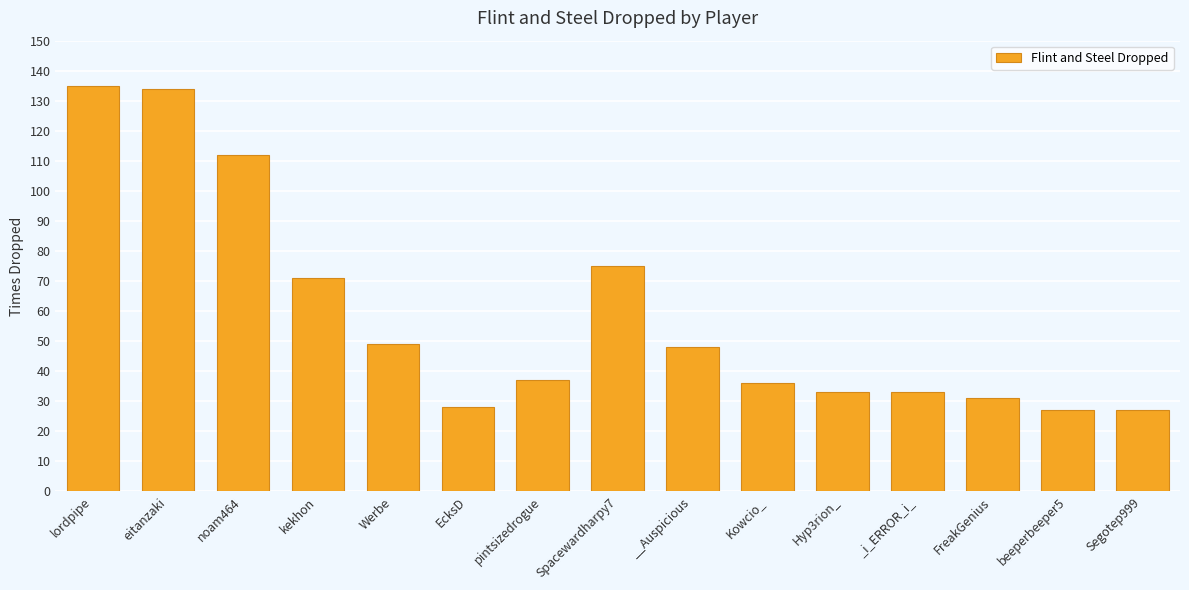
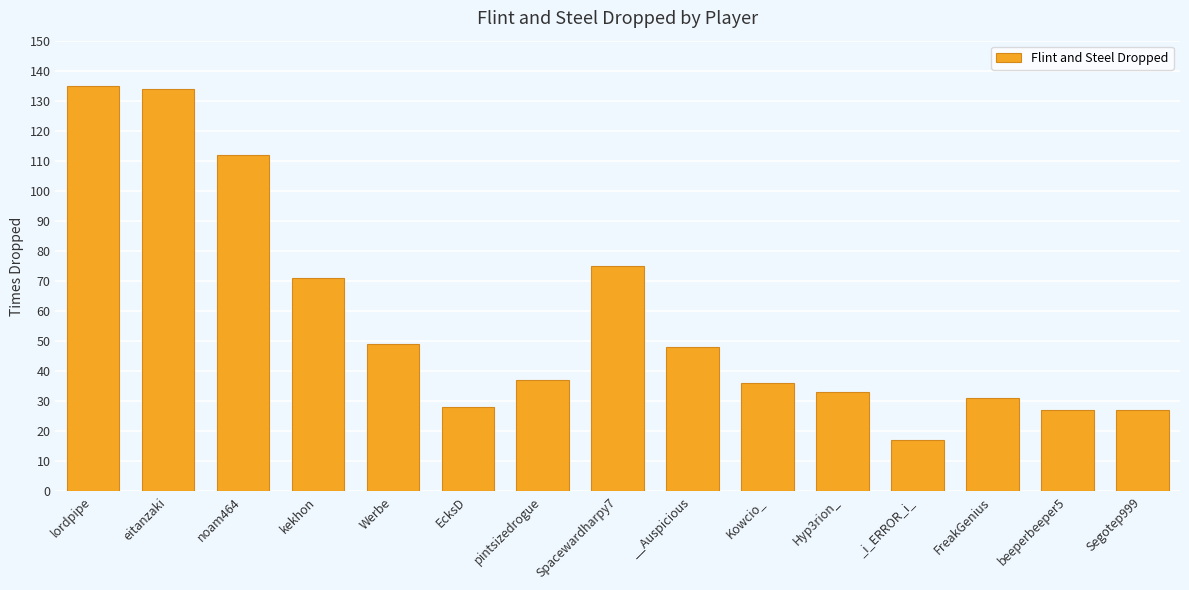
  {
    "lordpipe": 135,
    "eitanzaki": 134,
    "noam464": 112,
    "kekhon": 71,
    "Werbe": 49,
    "EcksD": 28,
    "pintsizedrogue": 37,
    "Spacewardharpy7": 75,
    "__Auspicious": 48,
    "Kowcio_": 36,
    "Hyp3rion_": 33,
-   "_i_ERROR_i_": 33,
+   "_i_ERROR_i_": 17,
    "FreakGenius": 31,
    "beeperbeeper5": 27,
    "Segotep999": 27
  }
